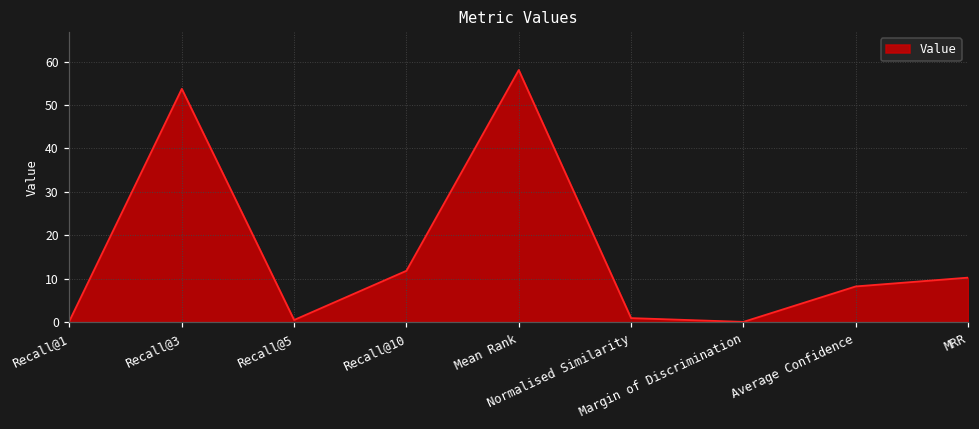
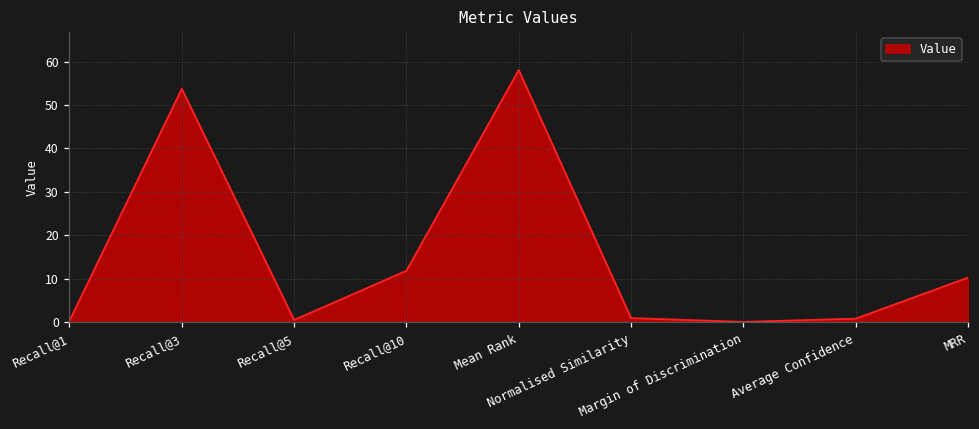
  {
    "Recall@1": 0,
    "Recall@3": 54,
    "Recall@5": 0,
    "Recall@10": 12,
    "Mean Rank": 58,
    "Normalised Similarity": 1,
    "Margin of Discrimination": 0,
-   "Average Confidence": 8,
+   "Average Confidence": 1,
    "MRR": 10
  }
